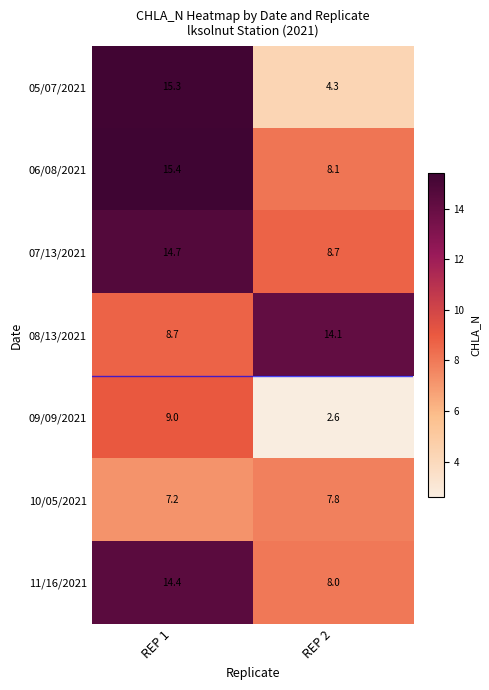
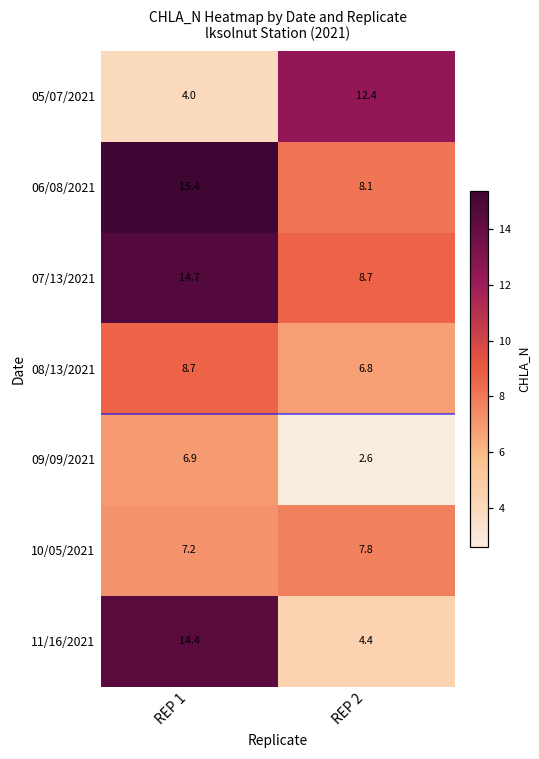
  {
    "05/07/2021": {
-     "REP 1": 15.3,
-     "REP 2": 4.3
+     "REP 1": 4.0,
+     "REP 2": 12.4
    },
    "06/08/2021": {
      "REP 1": 15.4,
      "REP 2": 8.1
    },
    "07/13/2021": {
      "REP 1": 14.7,
      "REP 2": 8.7
    },
    "08/13/2021": {
      "REP 1": 8.7,
-     "REP 2": 14.1
+     "REP 2": 6.8
    },
    "09/09/2021": {
-     "REP 1": 9.0,
+     "REP 1": 6.9,
      "REP 2": 2.6
    },
    "10/05/2021": {
      "REP 1": 7.2,
      "REP 2": 7.8
    },
    "11/16/2021": {
      "REP 1": 14.4,
-     "REP 2": 8.0
+     "REP 2": 4.4
    }
  }
